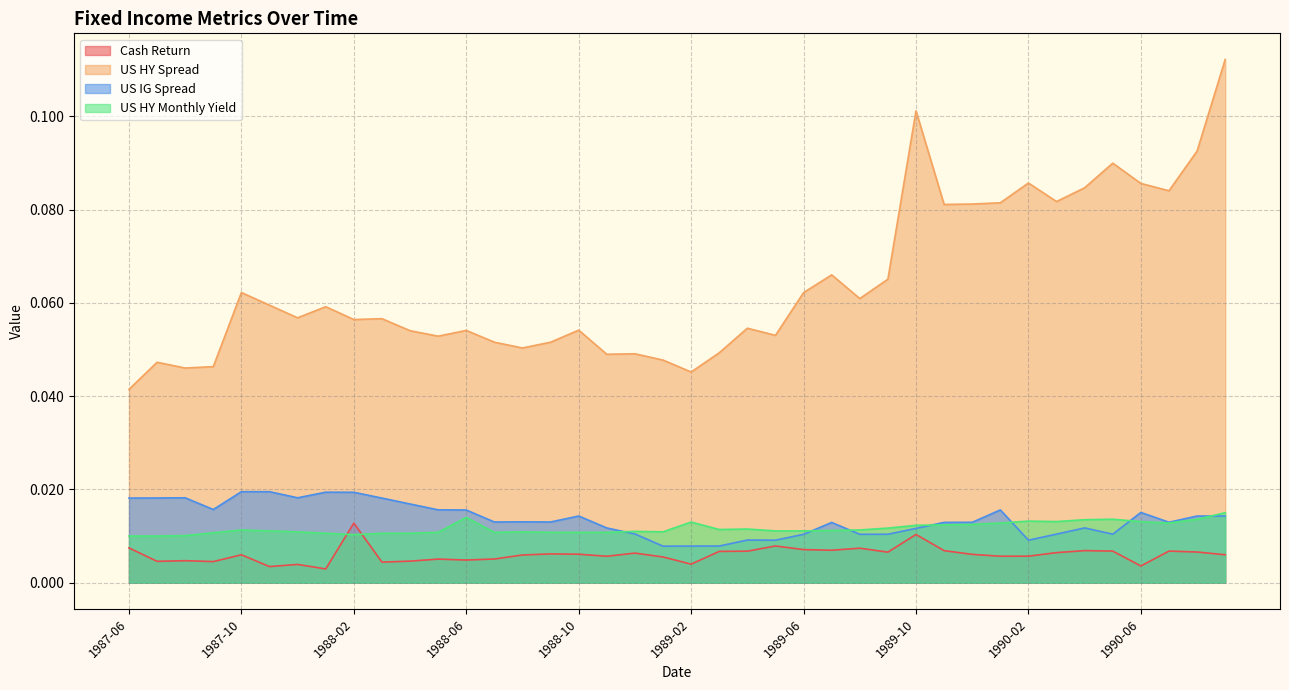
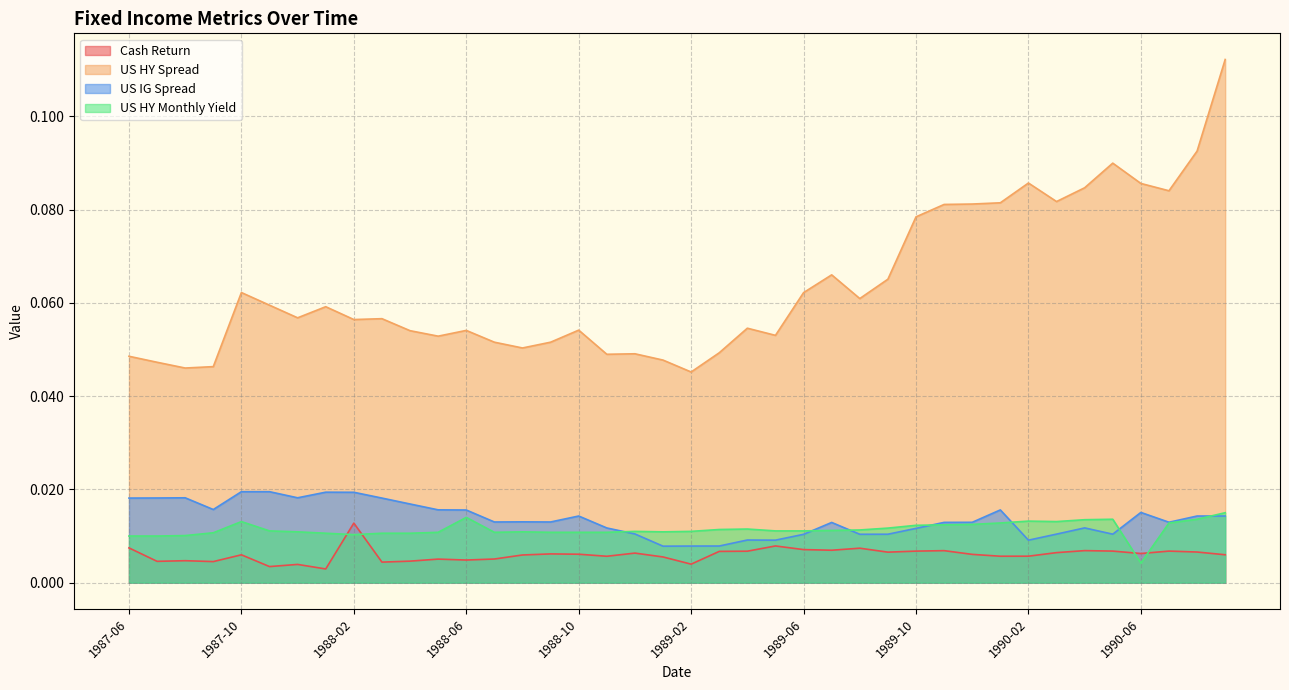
  {
    "Cash Return": {
      "1987-06": 0.007,
      "1987-10": 0.006,
      "1988-02": 0.013,
      "1988-06": 0.005,
      "1988-10": 0.006,
      "1989-02": 0.004,
      "1989-06": 0.007,
-     "1989-10": 0.010,
+     "1989-10": 0.007,
      "1990-02": 0.006,
-     "1990-06": 0.004
+     "1990-06": 0.006
    },
    "US HY Spread": {
-     "1987-06": 0.041,
+     "1987-06": 0.049,
      "1987-10": 0.062,
      "1988-02": 0.056,
      "1988-06": 0.054,
      "1988-10": 0.054,
      "1989-02": 0.045,
      "1989-06": 0.062,
-     "1989-10": 0.101,
+     "1989-10": 0.078,
      "1990-02": 0.086,
      "1990-06": 0.086
    },
    "US IG Spread": {
      "1987-06": 0.018,
      "1987-10": 0.020,
      "1988-02": 0.019,
      "1988-06": 0.016,
      "1988-10": 0.014,
      "1989-02": 0.008,
      "1989-06": 0.010,
      "1989-10": 0.012,
      "1990-02": 0.009,
      "1990-06": 0.015
    },
    "US HY Monthly Yield": {
      "1987-06": 0.010,
-     "1987-10": 0.011,
+     "1987-10": 0.013,
      "1988-02": 0.010,
      "1988-06": 0.014,
      "1988-10": 0.011,
-     "1989-02": 0.013,
+     "1989-02": 0.011,
      "1989-06": 0.011,
      "1989-10": 0.012,
      "1990-02": 0.013,
-     "1990-06": 0.013
+     "1990-06": 0.004
    }
  }
